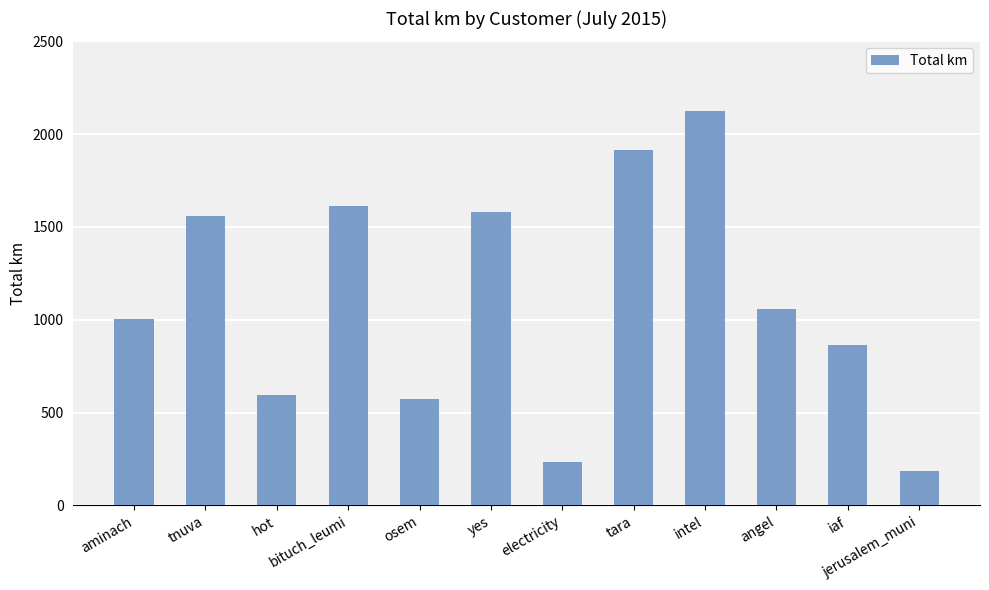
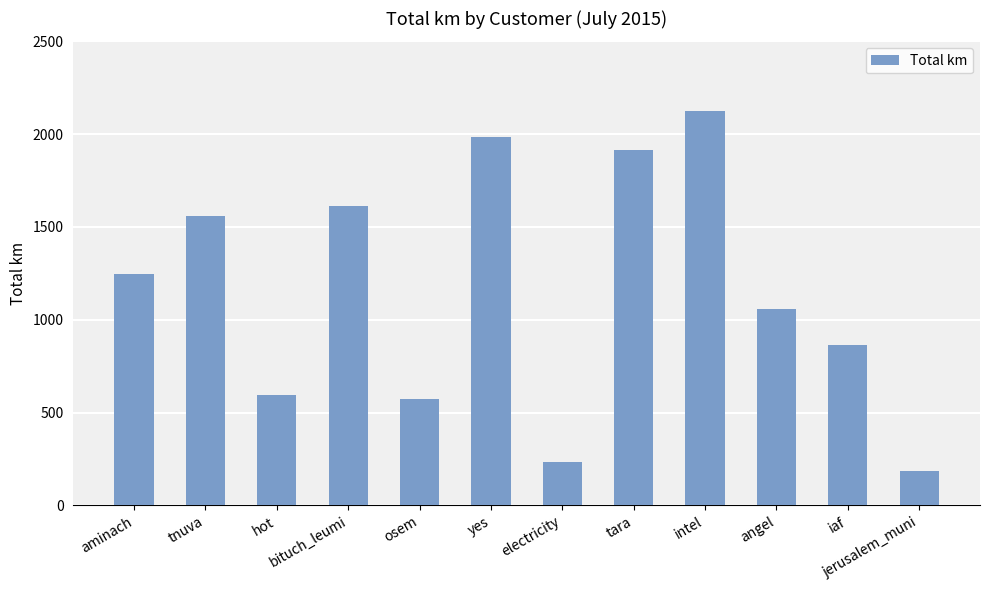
  {
-   "aminach": 1010,
+   "aminach": 1250,
    "tnuva": 1560,
    "hot": 600,
    "bituch_leumi": 1610,
    "osem": 570,
-   "yes": 1580,
+   "yes": 1990,
    "electricity": 230,
    "tara": 1910,
    "intel": 2120,
    "angel": 1060,
    "iaf": 870,
    "jerusalem_muni": 180
  }
